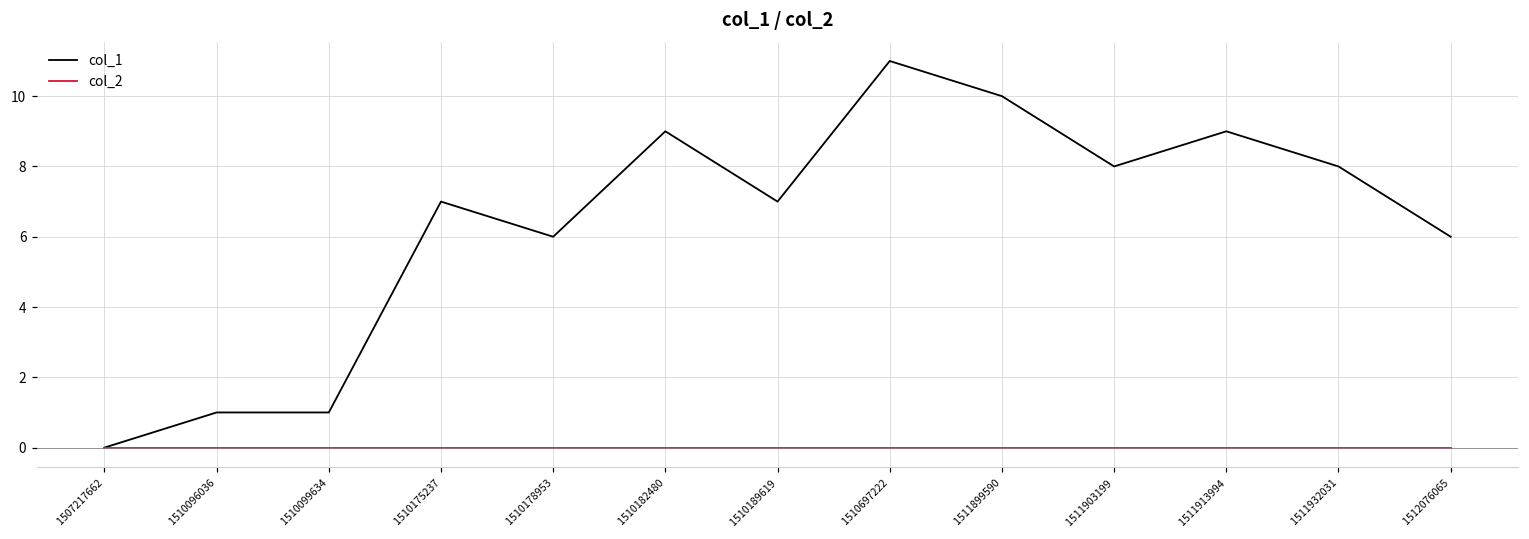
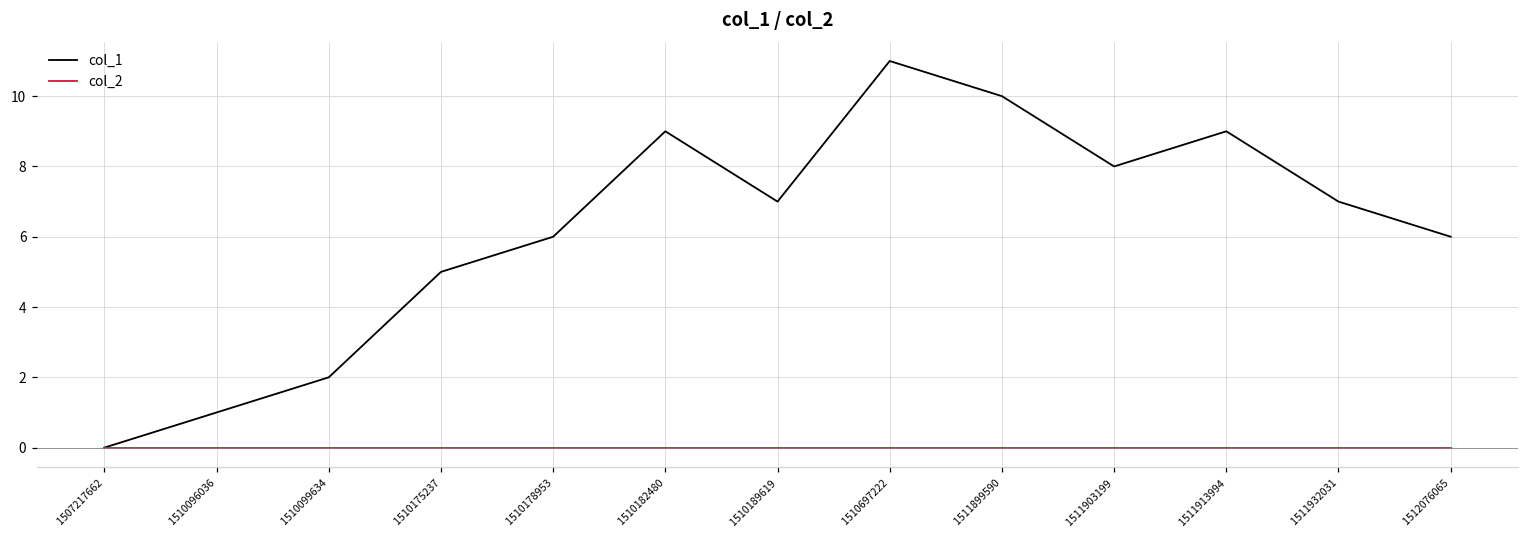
  {
    "col_1": {
      "1510096036": 1,
-     "1510099634": 1,
-     "1510175237": 7,
+     "1510099634": 2,
+     "1510175237": 5,
      "1510178953": 6,
      "1510182480": 9,
      "1510189619": 7,
      "1510697222": 11,
      "1511899590": 10,
      "1511903199": 8,
      "1511913994": 9,
-     "1511932031": 8,
+     "1511932031": 7,
      "1512076065": 6
    },
    "col_2": {
      "1510096036": 0,
      "1510099634": 0,
      "1510175237": 0,
      "1510178953": 0,
      "1510182480": 0,
      "1510189619": 0,
      "1510697222": 0,
      "1511899590": 0,
      "1511903199": 0,
      "1511913994": 0,
      "1511932031": 0,
      "1512076065": 0
    }
  }
